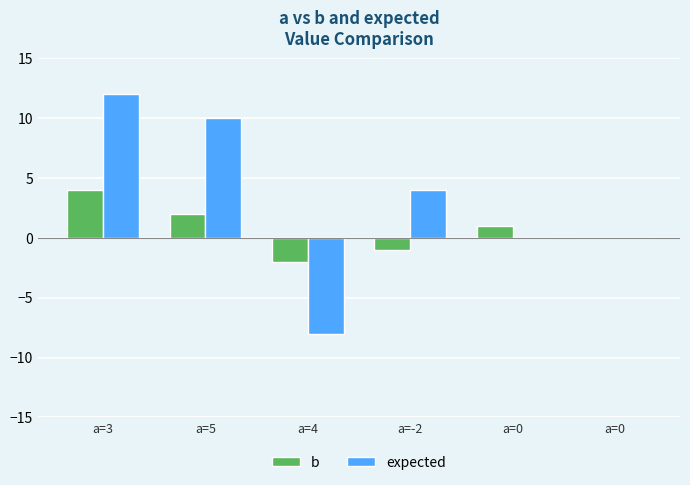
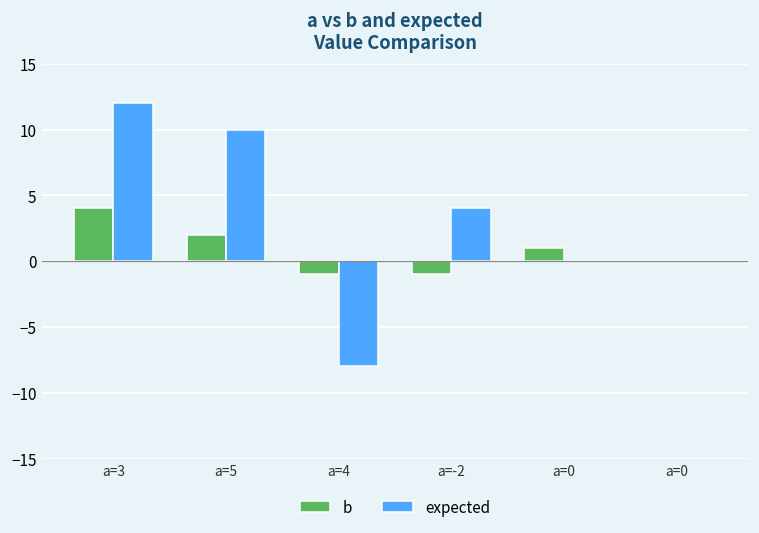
  {
    "b": {
      "a=3": 4,
      "a=5": 2,
-     "a=4": -2,
+     "a=4": -1,
      "a=-2": -1
    },
    "expected": {
      "a=3": 12,
      "a=5": 10,
      "a=4": -8,
      "a=-2": 4
    }
  }
